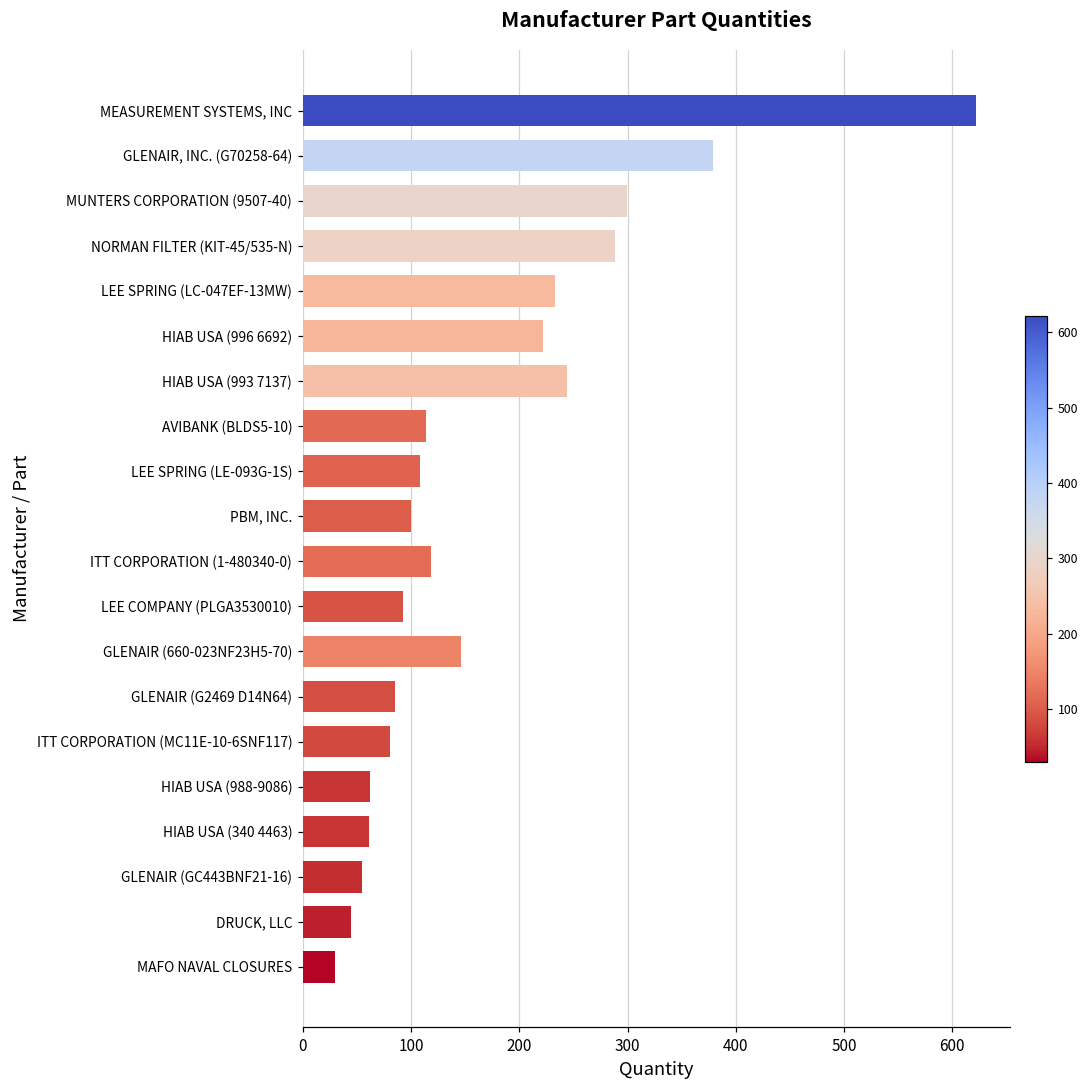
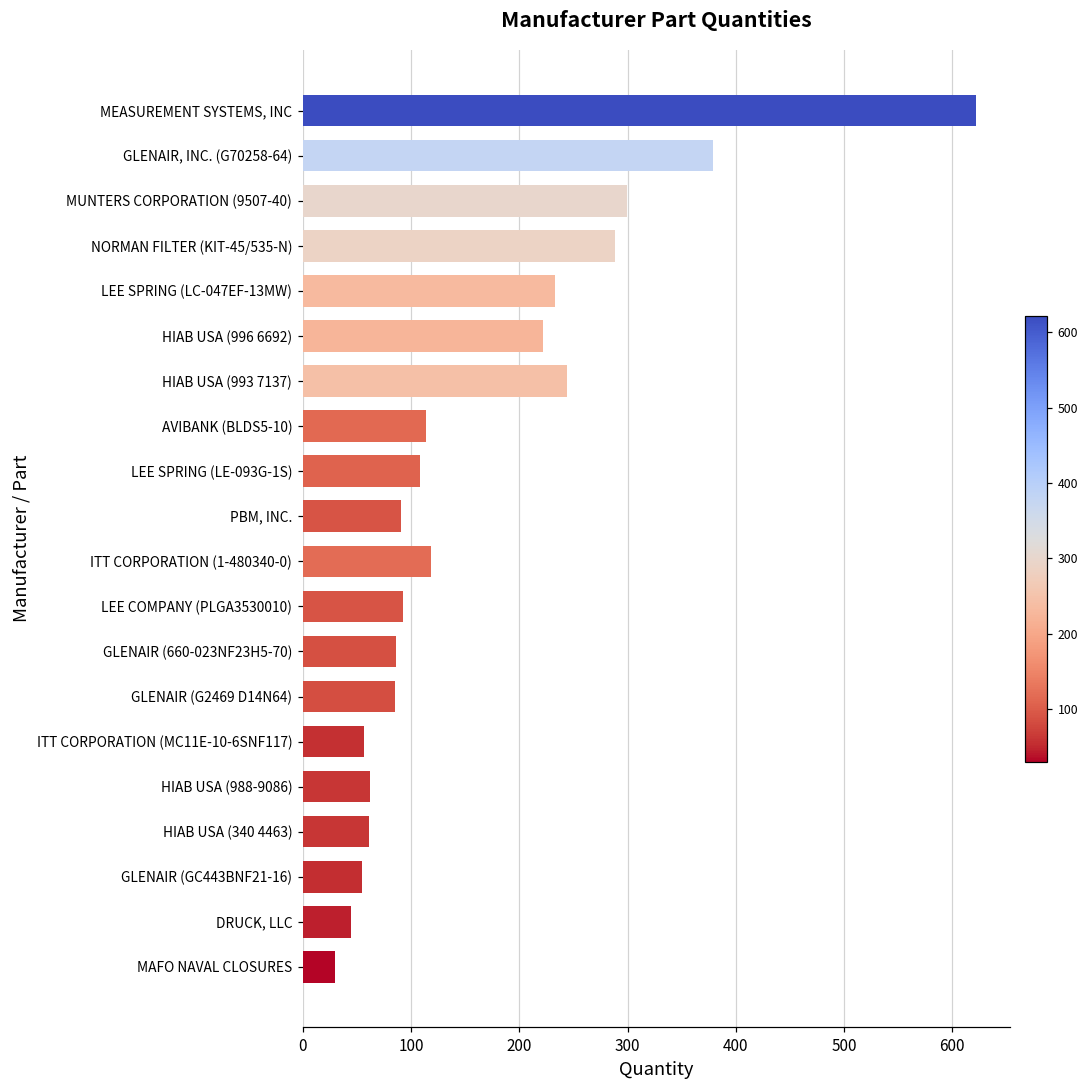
  {
    "MEASUREMENT SYSTEMS, INC": 620,
    "GLENAIR, INC. (G70258-64)": 380,
    "MUNTERS CORPORATION (9507-40)": 300,
    "NORMAN FILTER (KIT-45/535-N)": 290,
    "LEE SPRING (LC-047EF-13MW)": 230,
    "HIAB USA (996 6692)": 220,
    "HIAB USA (993 7137)": 240,
    "AVIBANK (BLDS5-10)": 110,
    "LEE SPRING (LE-093G-1S)": 110,
-   "PBM, INC.": 100,
+   "PBM, INC.": 90,
    "ITT CORPORATION (1-480340-0)": 120,
    "LEE COMPANY (PLGA3530010)": 90,
-   "GLENAIR (660-023NF23H5-70)": 150,
+   "GLENAIR (660-023NF23H5-70)": 90,
    "GLENAIR (G2469 D14N64)": 90,
-   "ITT CORPORATION (MC11E-10-6SNF117)": 80,
+   "ITT CORPORATION (MC11E-10-6SNF117)": 60,
    "HIAB USA (988-9086)": 60,
    "HIAB USA (340 4463)": 60,
    "GLENAIR (GC443BNF21-16)": 60,
    "DRUCK, LLC": 40,
    "MAFO NAVAL CLOSURES": 30
  }
